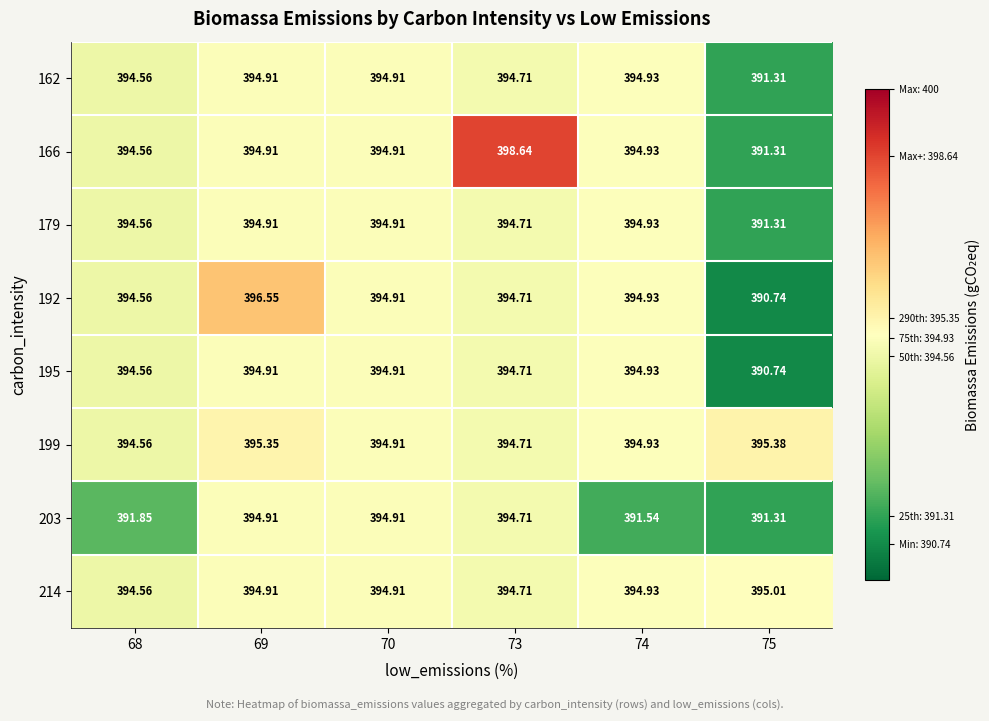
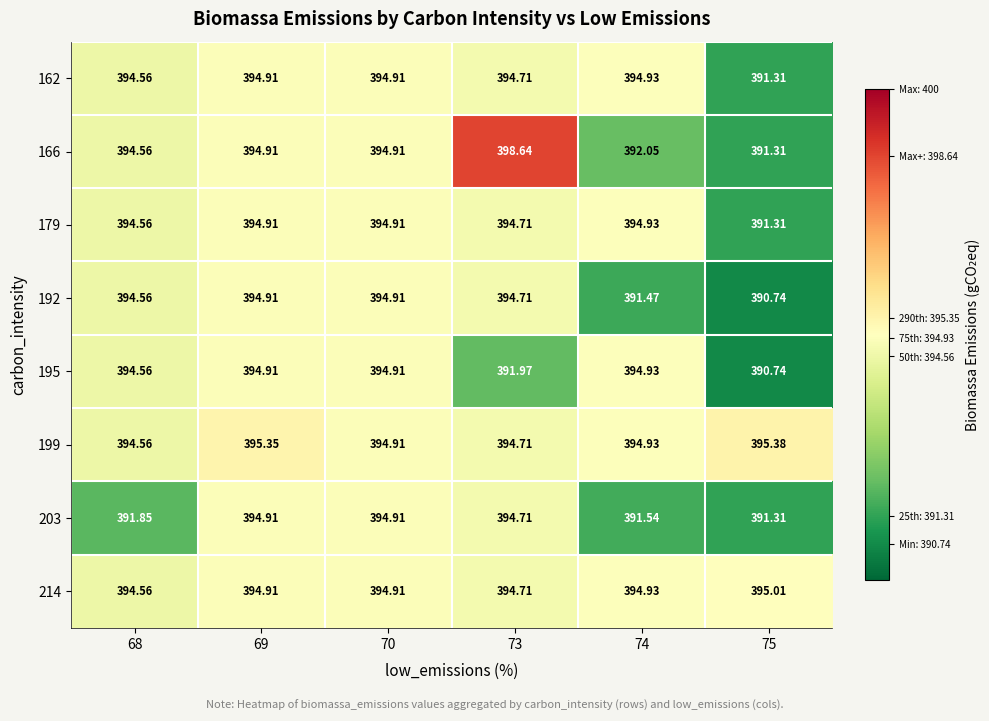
  {
    "162": {
      "68": 394.56,
      "69": 394.91,
      "70": 394.91,
      "73": 394.71,
      "74": 394.93,
      "75": 391.31
    },
    "166": {
      "68": 394.56,
      "69": 394.91,
      "70": 394.91,
      "73": 398.64,
-     "74": 394.93,
+     "74": 392.05,
      "75": 391.31
    },
    "179": {
      "68": 394.56,
      "69": 394.91,
      "70": 394.91,
      "73": 394.71,
      "74": 394.93,
      "75": 391.31
    },
    "192": {
      "68": 394.56,
-     "69": 396.55,
+     "69": 394.91,
      "70": 394.91,
      "73": 394.71,
-     "74": 394.93,
+     "74": 391.47,
      "75": 390.74
    },
    "195": {
      "68": 394.56,
      "69": 394.91,
      "70": 394.91,
-     "73": 394.71,
+     "73": 391.97,
      "74": 394.93,
      "75": 390.74
    },
    "199": {
      "68": 394.56,
      "69": 395.35,
      "70": 394.91,
      "73": 394.71,
      "74": 394.93,
      "75": 395.38
    },
    "203": {
      "68": 391.85,
      "69": 394.91,
      "70": 394.91,
      "73": 394.71,
      "74": 391.54,
      "75": 391.31
    },
    "214": {
      "68": 394.56,
      "69": 394.91,
      "70": 394.91,
      "73": 394.71,
      "74": 394.93,
      "75": 395.01
    }
  }
